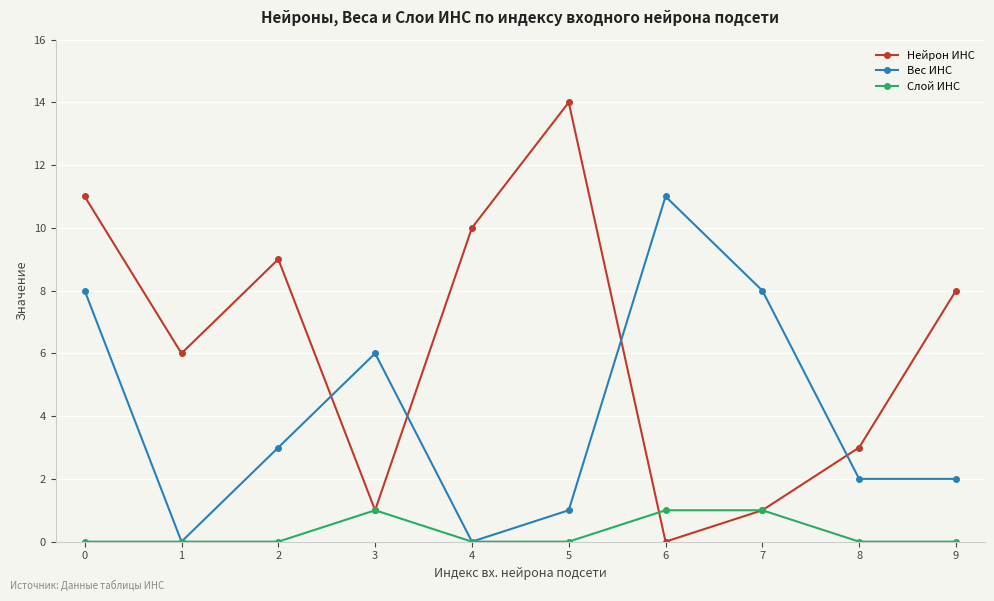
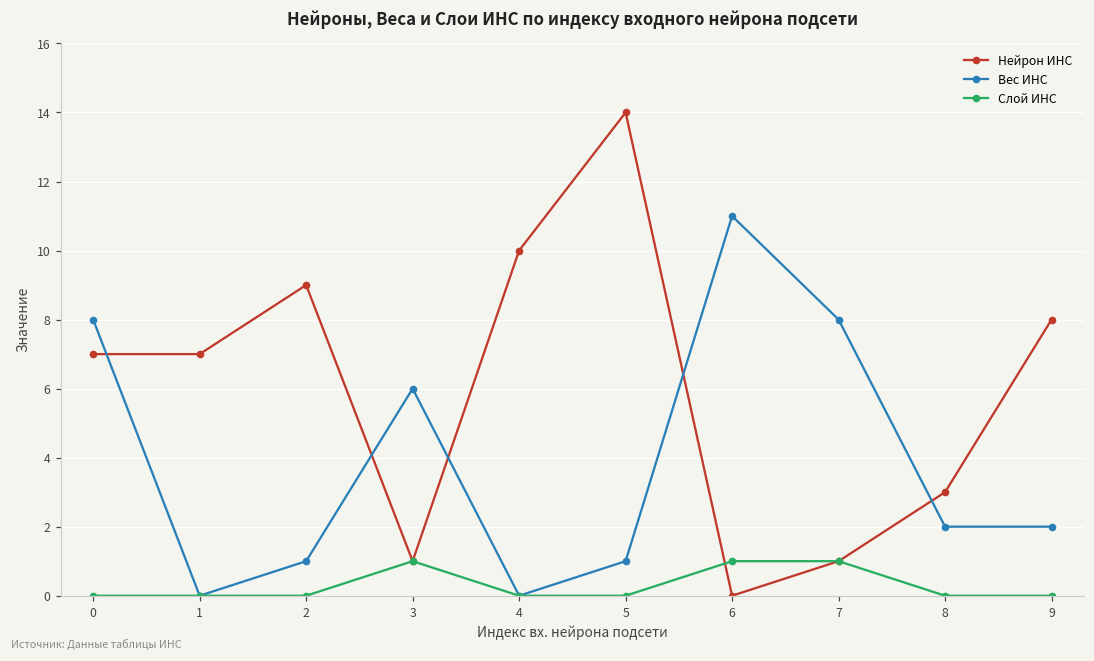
  {
    "Нейрон ИНС": {
-     "0": 11,
-     "1": 6,
+     "0": 7,
+     "1": 7,
      "2": 9,
      "4": 10,
      "5": 14,
      "6": 0,
      "8": 3,
      "9": 8
    },
    "Вес ИНС": {
      "0": 8,
-     "2": 3,
+     "2": 1,
      "3": 6,
      "5": 1,
      "6": 11,
      "7": 8,
      "8": 2,
      "9": 2
    },
    "Слой ИНС": {
      "0": 0,
      "2": 0,
      "5": 0,
      "6": 1,
      "8": 0,
      "9": 0
    }
  }
